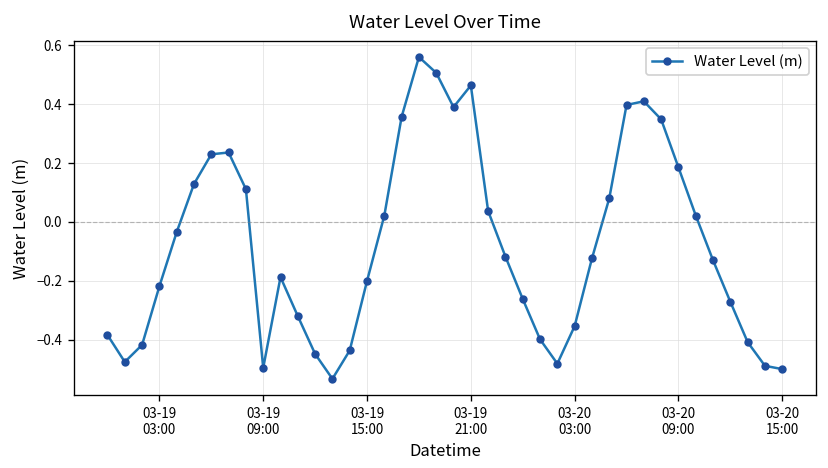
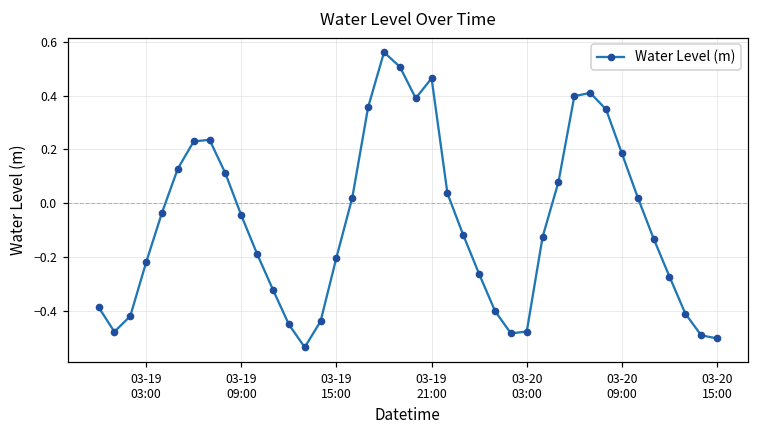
  {
    "03-19 03:00": -0.22,
-   "03-19 09:00": -0.50,
+   "03-19 09:00": -0.04,
    "03-19 15:00": -0.20,
    "03-19 21:00": 0.46,
-   "03-20 03:00": -0.35,
+   "03-20 03:00": -0.47,
    "03-20 09:00": 0.19,
    "03-20 15:00": -0.50
  }
